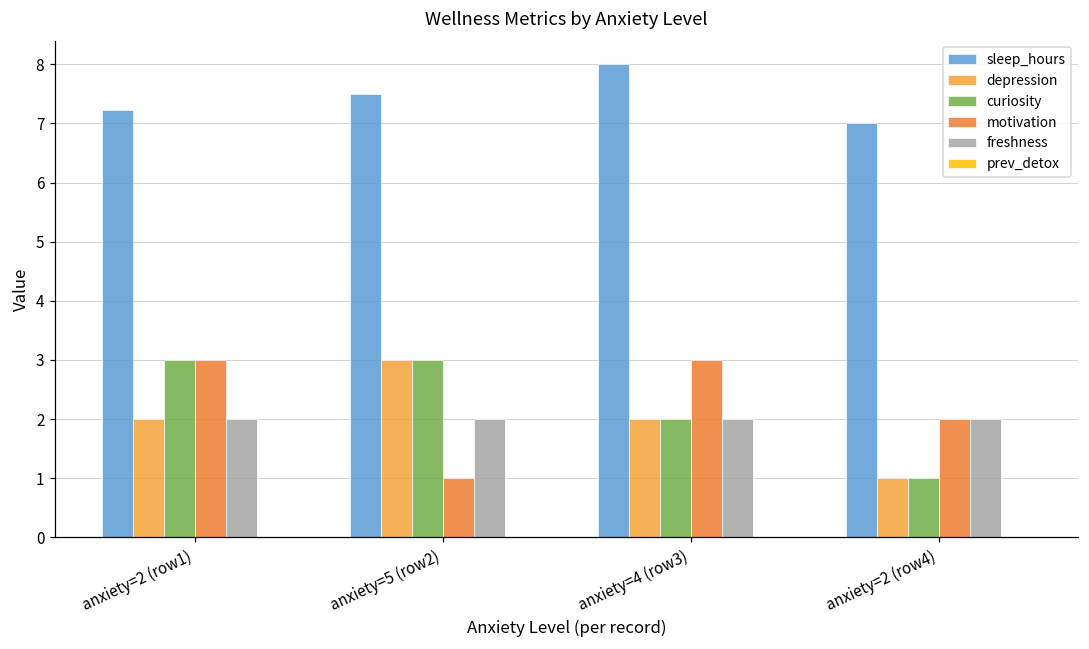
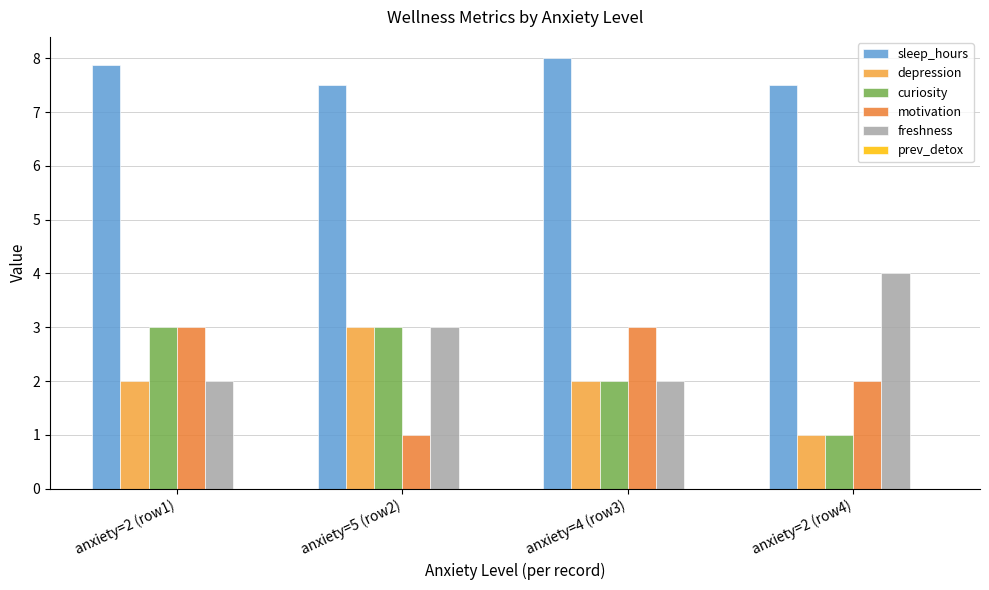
  {
    "sleep_hours": {
-     "anxiety=2 (row1)": 7.2,
+     "anxiety=2 (row1)": 7.9,
      "anxiety=5 (row2)": 7.5,
      "anxiety=4 (row3)": 8.0,
-     "anxiety=2 (row4)": 7.0
+     "anxiety=2 (row4)": 7.5
    },
    "curiosity": {
      "anxiety=2 (row1)": 3.0,
      "anxiety=5 (row2)": 3.0,
      "anxiety=4 (row3)": 2.0,
      "anxiety=2 (row4)": 1.0
    },
    "freshness": {
      "anxiety=2 (row1)": 2,
-     "anxiety=5 (row2)": 2,
+     "anxiety=5 (row2)": 3,
      "anxiety=4 (row3)": 2,
-     "anxiety=2 (row4)": 2
+     "anxiety=2 (row4)": 4
    },
    "prev_detox": {
      "anxiety=2 (row1)": 0.0,
      "anxiety=5 (row2)": 0.0,
      "anxiety=4 (row3)": 0.0,
      "anxiety=2 (row4)": 0.0
    }
  }
